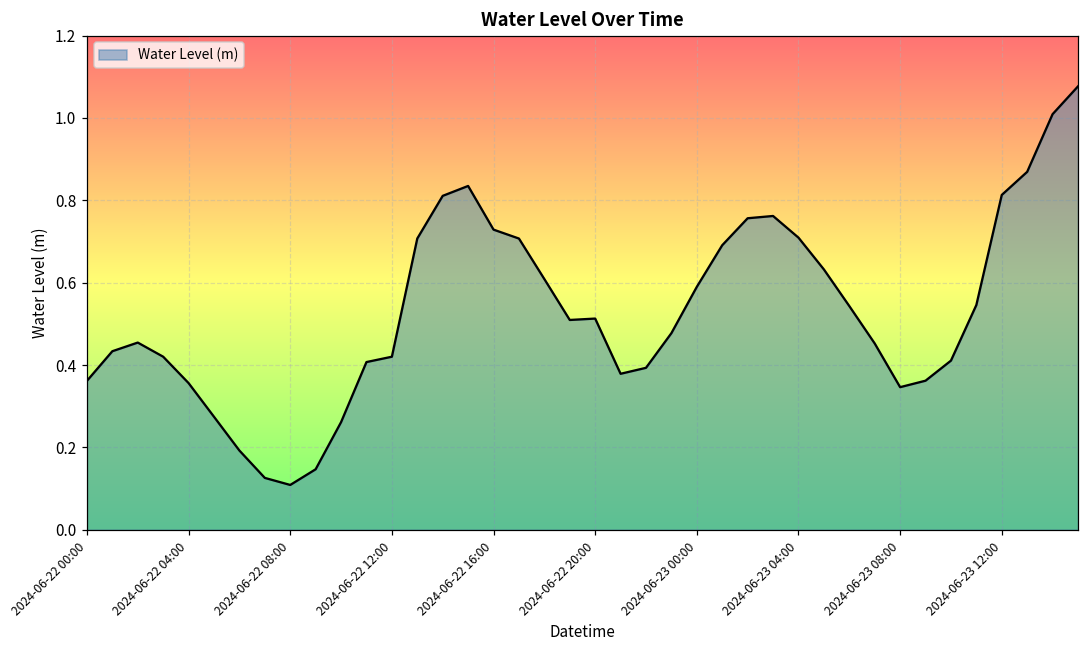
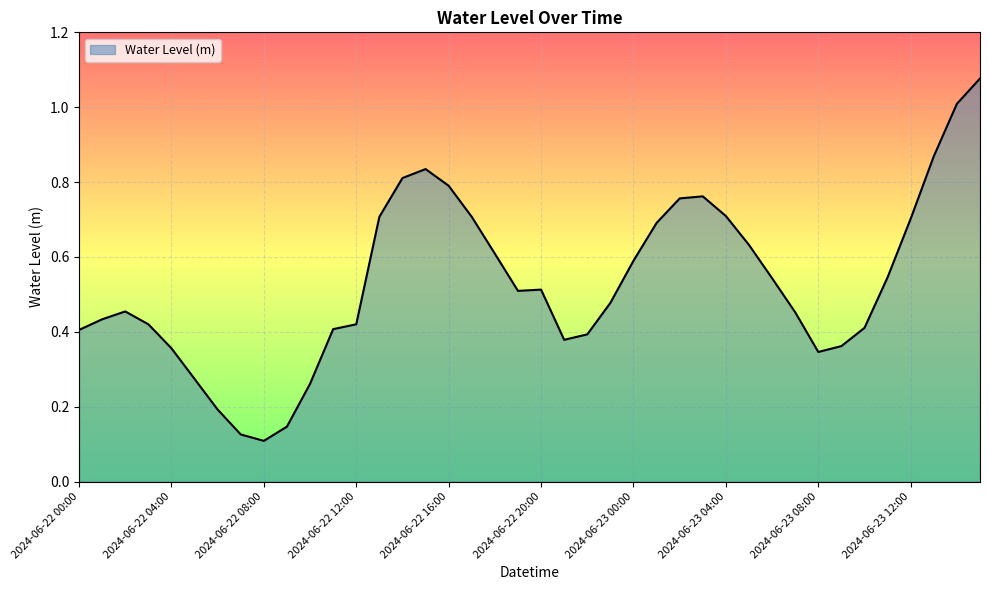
  {
-   "2024-06-22 00:00": 0.36,
+   "2024-06-22 00:00": 0.41,
    "2024-06-22 04:00": 0.36,
    "2024-06-22 08:00": 0.11,
    "2024-06-22 12:00": 0.42,
-   "2024-06-22 16:00": 0.73,
+   "2024-06-22 16:00": 0.79,
    "2024-06-22 20:00": 0.51,
    "2024-06-23 00:00": 0.59,
    "2024-06-23 04:00": 0.71,
    "2024-06-23 08:00": 0.35,
-   "2024-06-23 12:00": 0.81
+   "2024-06-23 12:00": 0.70
  }
